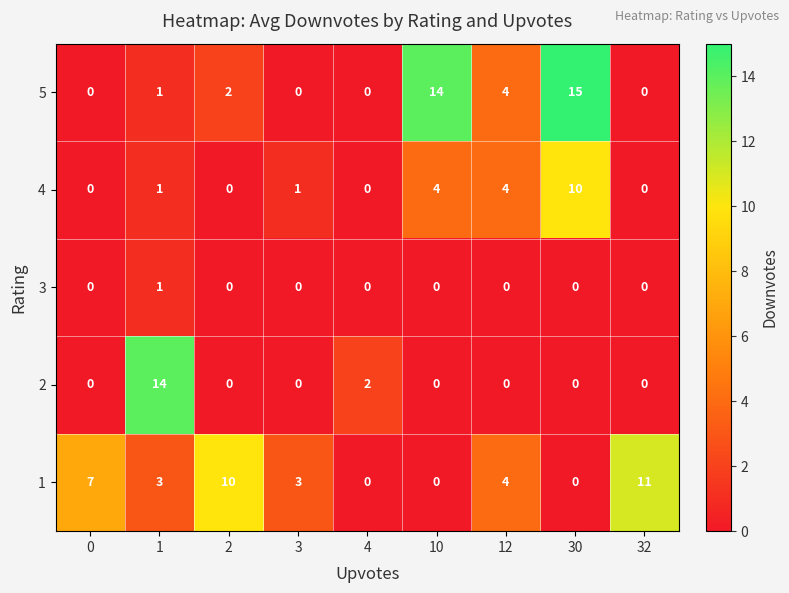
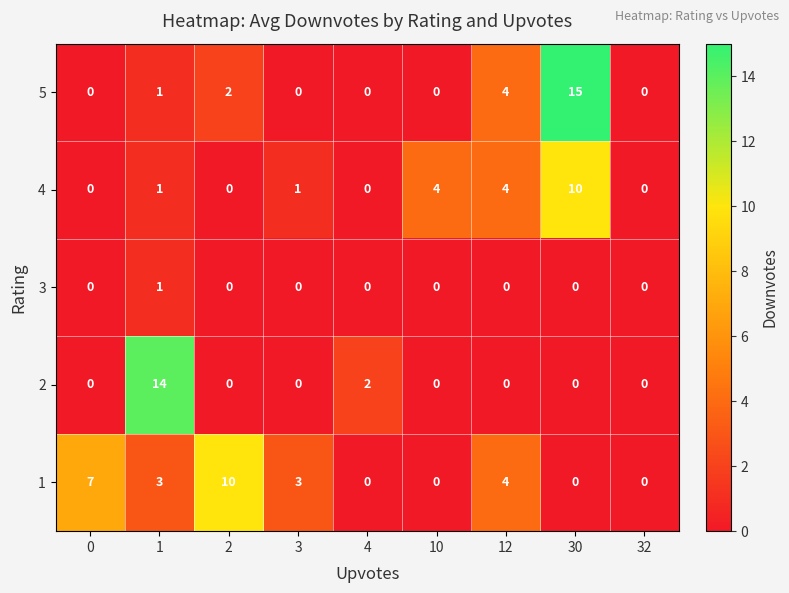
  {
    "5": {
      "0": 0,
      "1": 1,
      "2": 2,
      "3": 0,
      "4": 0,
-     "10": 14,
+     "10": 0,
      "12": 4,
      "30": 15,
      "32": 0
    },
    "4": {
      "0": 0,
      "1": 1,
      "2": 0,
      "3": 1,
      "4": 0,
      "10": 4,
      "12": 4,
      "30": 10,
      "32": 0
    },
    "3": {
      "0": 0,
      "1": 1,
      "2": 0,
      "3": 0,
      "4": 0,
      "10": 0,
      "12": 0,
      "30": 0,
      "32": 0
    },
    "2": {
      "0": 0,
      "1": 14,
      "2": 0,
      "3": 0,
      "4": 2,
      "10": 0,
      "12": 0,
      "30": 0,
      "32": 0
    },
    "1": {
      "0": 7,
      "1": 3,
      "2": 10,
      "3": 3,
      "4": 0,
      "10": 0,
      "12": 4,
      "30": 0,
-     "32": 11
+     "32": 0
    }
  }
